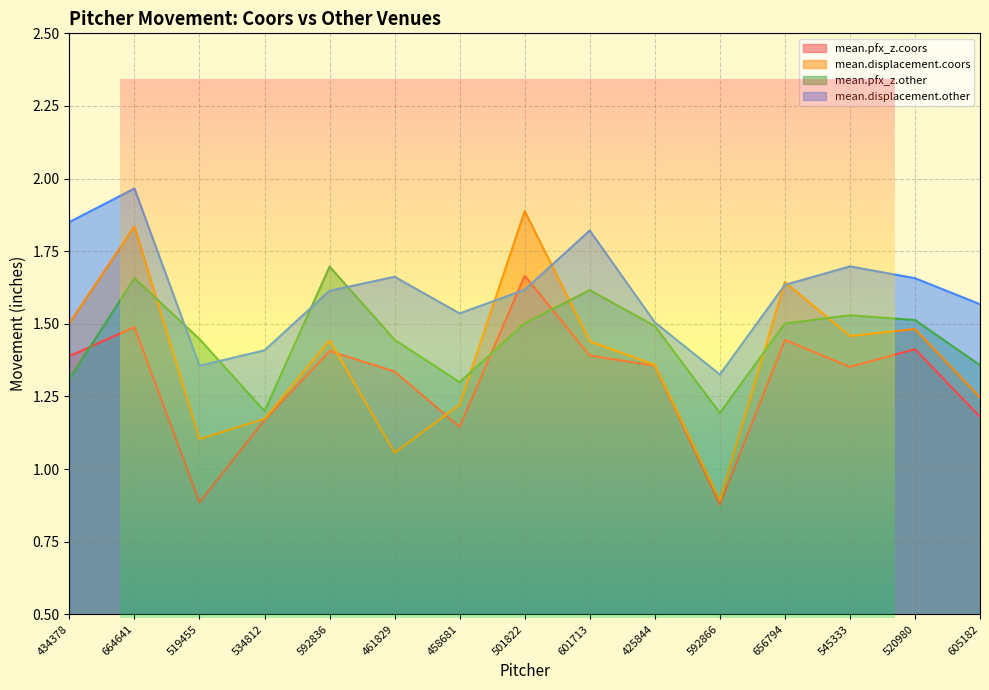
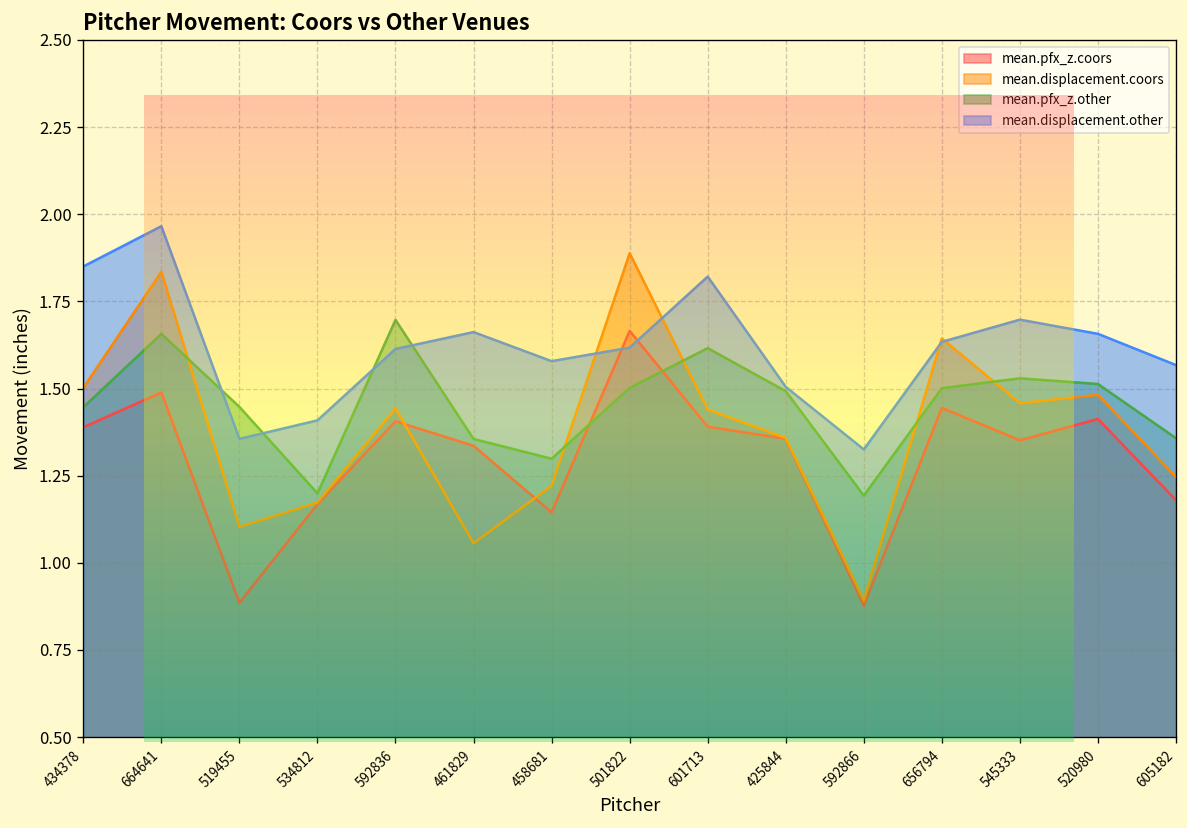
  {
    "mean.pfx_z.coors": {
      "434378": 1.39,
      "664641": 1.49,
      "519455": 0.89,
      "592836": 1.41,
      "461829": 1.34,
      "458681": 1.14,
      "501822": 1.67,
      "601713": 1.39,
      "592866": 0.88,
      "656794": 1.44,
      "545333": 1.35,
      "520980": 1.41,
      "605182": 1.18
    },
    "mean.displacement.coors": {
      "434378": 1.50,
      "664641": 1.84,
      "519455": 1.10,
      "592836": 1.44,
      "461829": 1.06,
      "458681": 1.22,
      "501822": 1.89,
      "601713": 1.44,
      "592866": 0.89,
      "656794": 1.64,
      "545333": 1.46,
      "520980": 1.48,
      "605182": 1.25
    },
    "mean.pfx_z.other": {
-     "434378": 1.31,
+     "434378": 1.45,
      "664641": 1.66,
      "519455": 1.45,
      "534812": 1.20,
      "592836": 1.70,
-     "461829": 1.44,
+     "461829": 1.36,
      "458681": 1.30,
      "501822": 1.50,
      "601713": 1.62,
      "425844": 1.49,
      "592866": 1.19,
      "656794": 1.50,
      "545333": 1.53,
      "520980": 1.51,
      "605182": 1.36
    },
    "mean.displacement.other": {
      "434378": 1.85,
      "664641": 1.97,
      "519455": 1.36,
      "534812": 1.41,
      "592836": 1.61,
      "461829": 1.66,
-     "458681": 1.54,
+     "458681": 1.58,
      "501822": 1.62,
      "601713": 1.82,
      "425844": 1.50,
      "592866": 1.33,
      "656794": 1.63,
      "545333": 1.70,
      "520980": 1.66,
      "605182": 1.57
    }
  }
